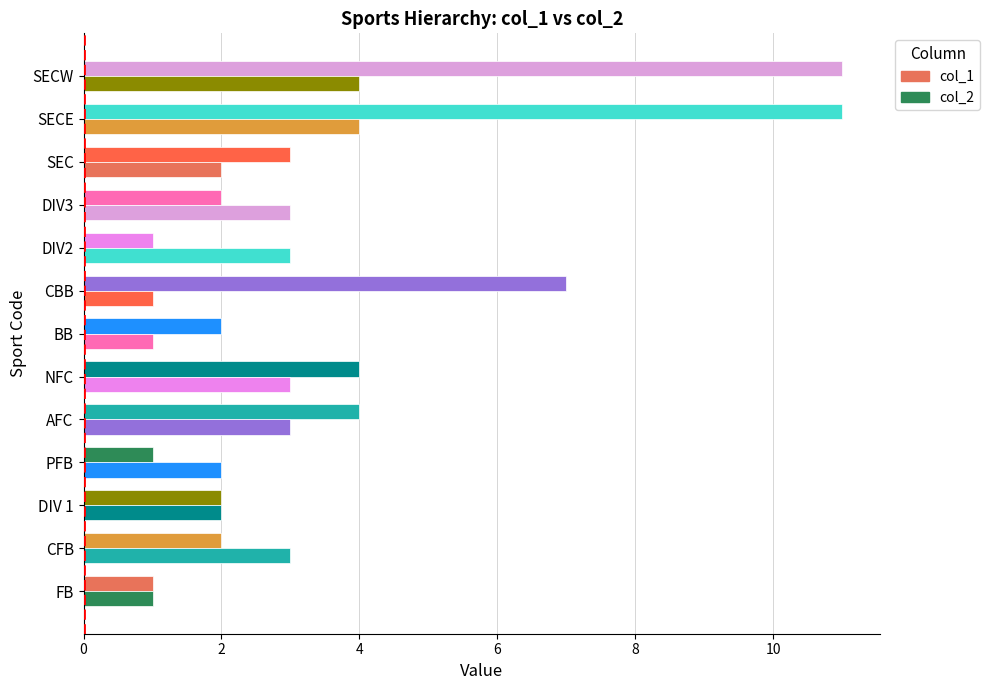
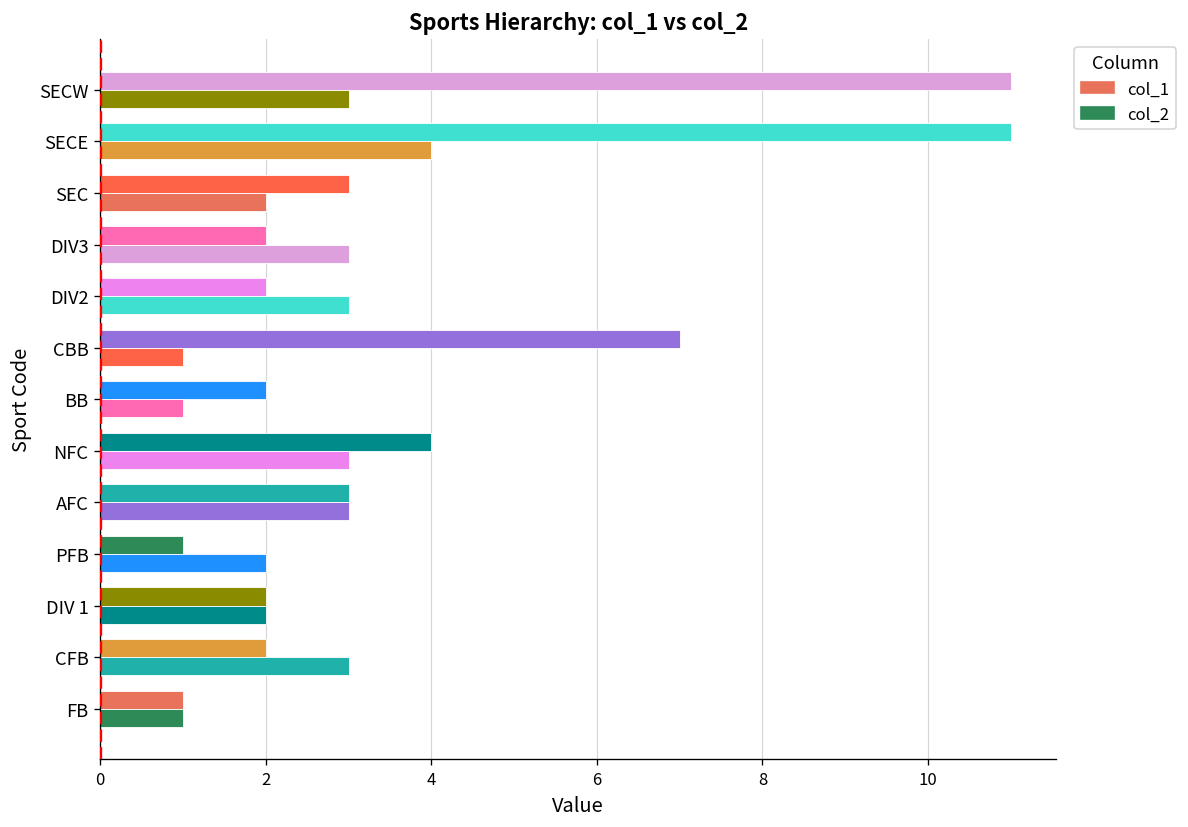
  {
    "col_1": {
      "SECW": 11,
      "SECE": 11,
      "SEC": 3,
      "DIV3": 2,
-     "DIV2": 1,
+     "DIV2": 2,
      "CBB": 7,
      "BB": 2,
      "NFC": 4,
-     "AFC": 4,
+     "AFC": 3,
      "PFB": 1,
      "DIV 1": 2,
      "CFB": 2,
      "FB": 1
    },
    "col_2": {
-     "SECW": 4,
+     "SECW": 3,
      "SECE": 4,
      "SEC": 2,
      "DIV3": 3,
      "DIV2": 3,
      "CBB": 1,
      "BB": 1,
      "NFC": 3,
      "AFC": 3,
      "PFB": 2,
      "DIV 1": 2,
      "CFB": 3,
      "FB": 1
    }
  }
